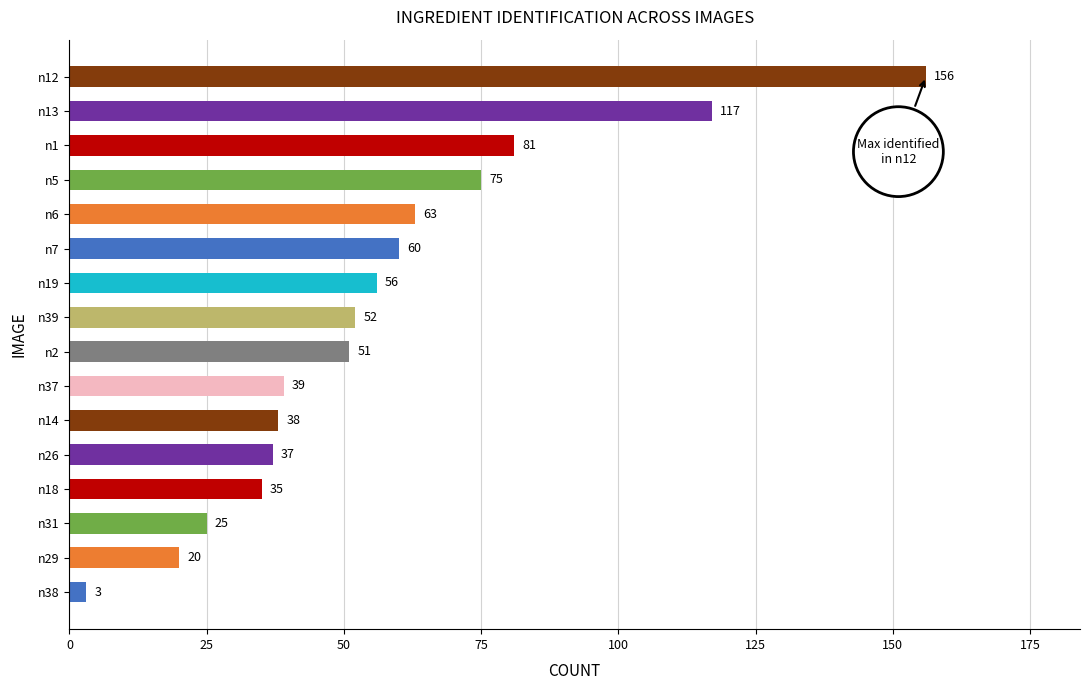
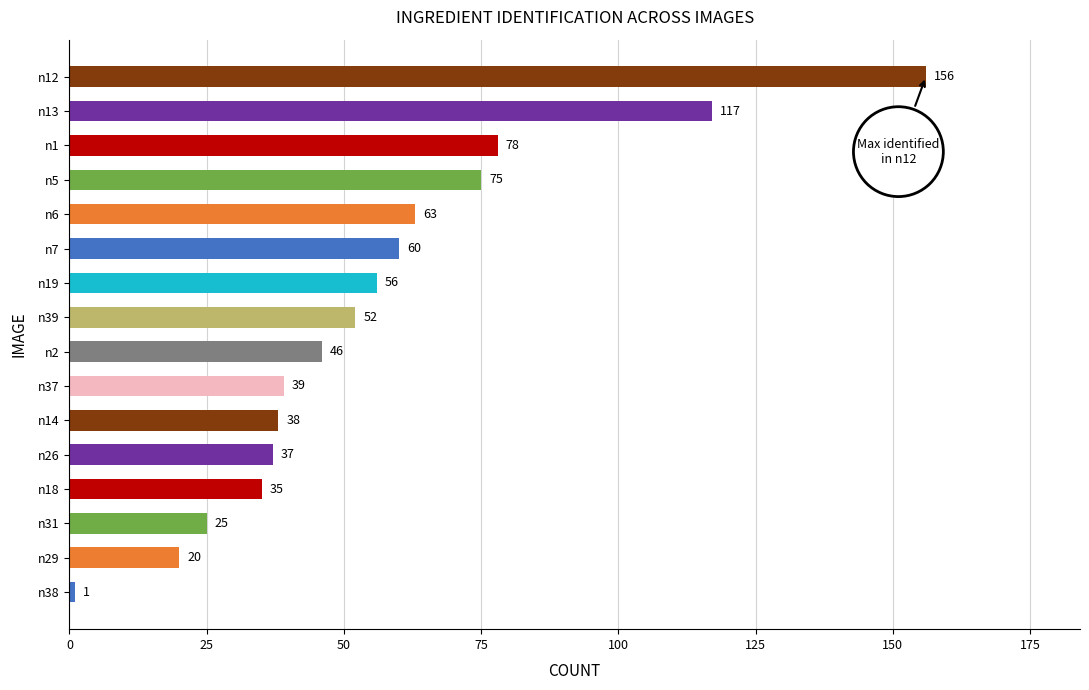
  {
    "n12": 156,
    "n13": 117,
-   "n1": 81,
+   "n1": 78,
    "n5": 75,
    "n6": 63,
    "n7": 60,
    "n19": 56,
    "n39": 52,
-   "n2": 51,
+   "n2": 46,
    "n37": 39,
    "n14": 38,
    "n26": 37,
    "n18": 35,
    "n31": 25,
    "n29": 20,
-   "n38": 3
+   "n38": 1
  }
